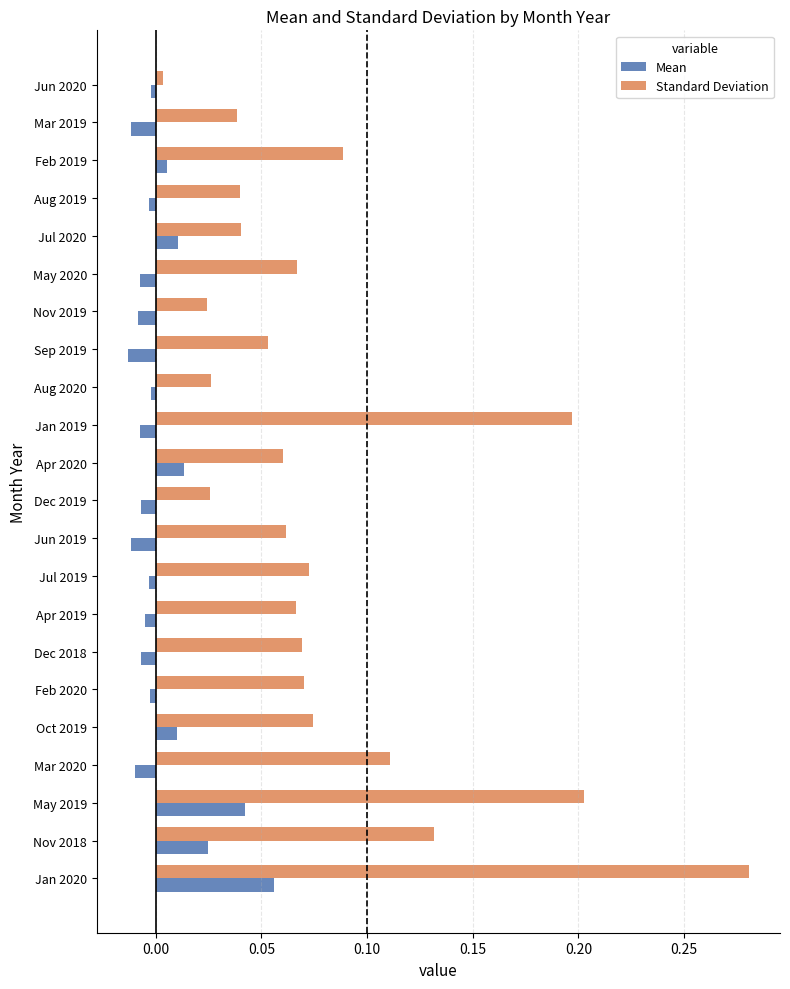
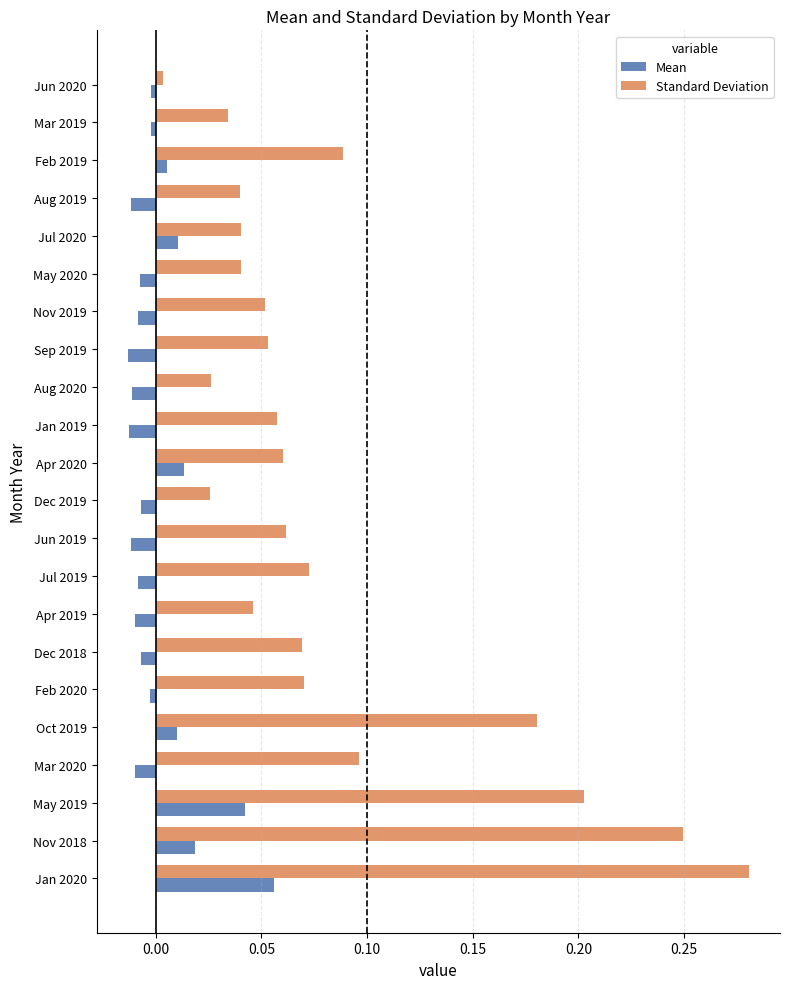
  {
    "Mean": {
      "Jun 2020": -0.002,
-     "Mar 2019": -0.012,
+     "Mar 2019": -0.002,
      "Feb 2019": 0.005,
-     "Aug 2019": -0.003,
+     "Aug 2019": -0.012,
      "Jul 2020": 0.011,
      "May 2020": -0.008,
      "Nov 2019": -0.008,
      "Sep 2019": -0.013,
-     "Aug 2020": -0.002,
-     "Jan 2019": -0.007,
+     "Aug 2020": -0.011,
+     "Jan 2019": -0.012,
      "Apr 2020": 0.014,
      "Dec 2019": -0.007,
      "Jun 2019": -0.012,
-     "Jul 2019": -0.003,
-     "Apr 2019": -0.005,
+     "Jul 2019": -0.008,
+     "Apr 2019": -0.010,
      "Dec 2018": -0.007,
      "Feb 2020": -0.003,
      "Oct 2019": 0.010,
      "Mar 2020": -0.010,
      "May 2019": 0.042,
-     "Nov 2018": 0.025,
+     "Nov 2018": 0.018,
      "Jan 2020": 0.056
    },
    "Standard Deviation": {
      "Jun 2020": 0.003,
-     "Mar 2019": 0.039,
+     "Mar 2019": 0.034,
      "Feb 2019": 0.089,
      "Aug 2019": 0.040,
      "Jul 2020": 0.040,
-     "May 2020": 0.067,
-     "Nov 2019": 0.024,
+     "May 2020": 0.041,
+     "Nov 2019": 0.052,
      "Sep 2019": 0.053,
      "Aug 2020": 0.026,
-     "Jan 2019": 0.197,
+     "Jan 2019": 0.057,
      "Apr 2020": 0.060,
      "Dec 2019": 0.026,
      "Jun 2019": 0.062,
      "Jul 2019": 0.073,
-     "Apr 2019": 0.066,
+     "Apr 2019": 0.046,
      "Dec 2018": 0.069,
      "Feb 2020": 0.070,
-     "Oct 2019": 0.075,
-     "Mar 2020": 0.111,
+     "Oct 2019": 0.180,
+     "Mar 2020": 0.096,
      "May 2019": 0.202,
-     "Nov 2018": 0.132,
+     "Nov 2018": 0.250,
      "Jan 2020": 0.281
    }
  }
